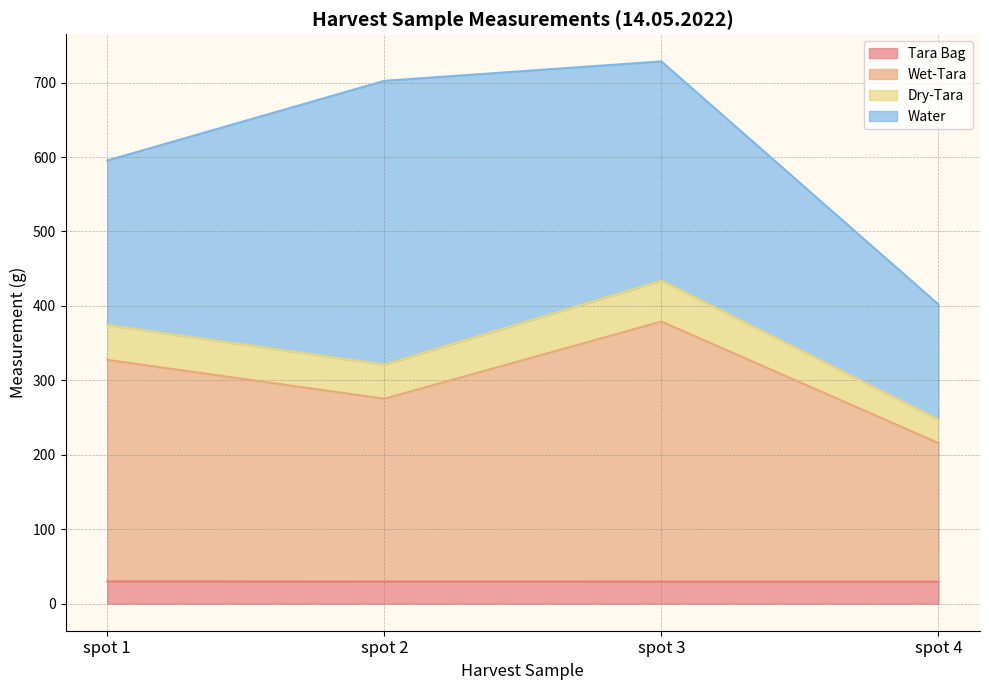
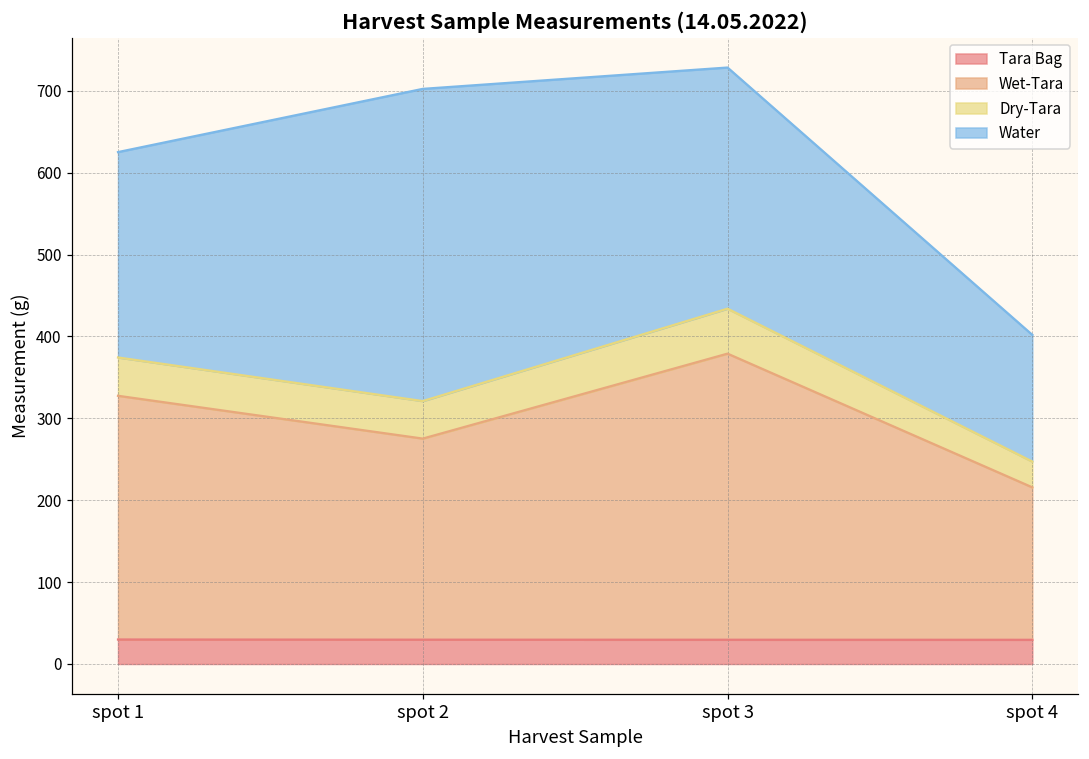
  {
    "Water": {
-     "spot 1": 220,
+     "spot 1": 250,
      "spot 2": 380,
      "spot 3": 290,
      "spot 4": 150
    }
  }
